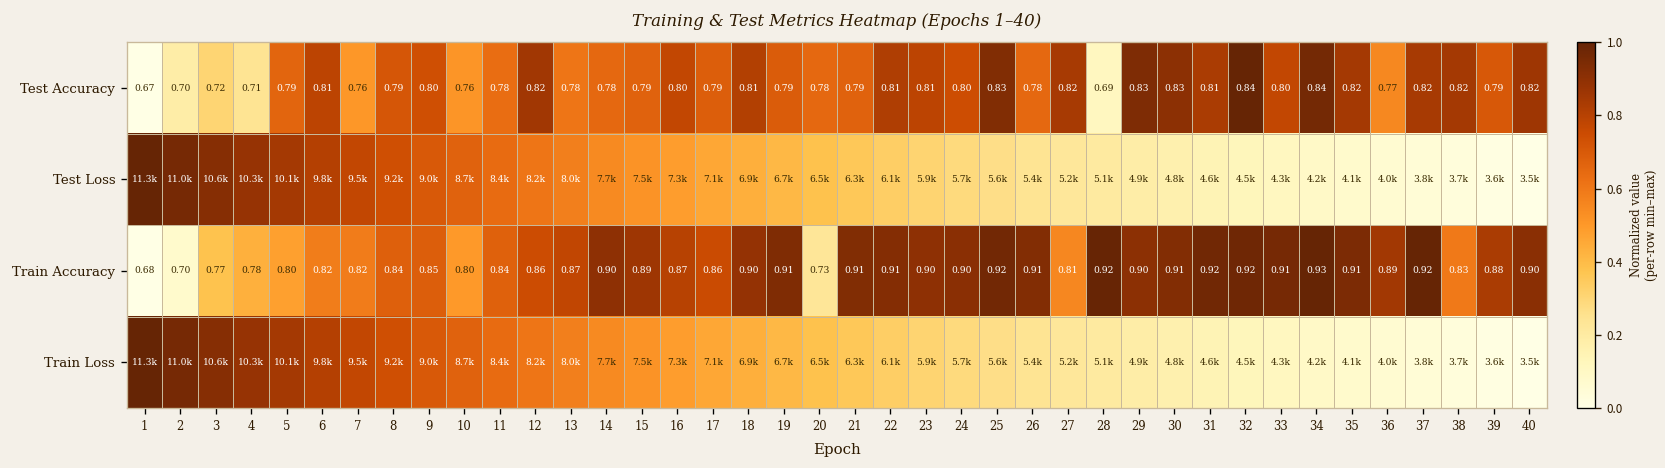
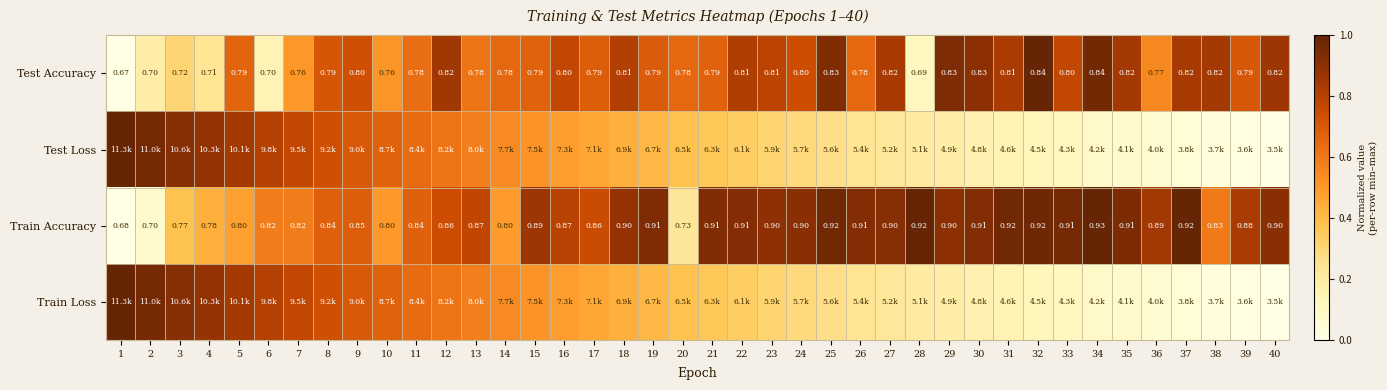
  {
    "Test Accuracy": {
      "1": "0.67",
      "2": "0.70",
      "3": "0.72",
      "4": "0.71",
      "5": "0.79",
-     "6": "0.81",
+     "6": "0.70",
      "7": "0.76",
      "8": "0.79",
      "9": "0.80",
      "10": "0.76",
      "11": "0.78",
      "12": "0.82",
      "13": "0.78",
      "14": "0.78",
      "15": "0.79",
      "16": "0.80",
      "17": "0.79",
      "18": "0.81",
      "19": "0.79",
      "20": "0.78",
      "21": "0.79",
      "22": "0.81",
      "23": "0.81",
      "24": "0.80",
      "25": "0.83",
      "26": "0.78",
      "27": "0.82",
      "28": "0.69",
      "29": "0.83",
      "30": "0.83",
      "31": "0.81",
      "32": "0.84",
      "33": "0.80",
      "34": "0.84",
      "35": "0.82",
      "36": "0.77",
      "37": "0.82",
      "38": "0.82",
      "39": "0.79",
      "40": "0.82"
    },
    "Test Loss": {
      "1": "11.3k",
      "2": "11.0k",
      "3": "10.6k",
      "4": "10.3k",
      "5": "10.1k",
      "6": "9.8k",
      "7": "9.5k",
      "8": "9.2k",
      "9": "9.0k",
      "10": "8.7k",
      "11": "8.4k",
      "12": "8.2k",
      "13": "8.0k",
      "14": "7.7k",
      "15": "7.5k",
      "16": "7.3k",
      "17": "7.1k",
      "18": "6.9k",
      "19": "6.7k",
      "20": "6.5k",
      "21": "6.3k",
      "22": "6.1k",
      "23": "5.9k",
      "24": "5.7k",
      "25": "5.6k",
      "26": "5.4k",
      "27": "5.2k",
      "28": "5.1k",
      "29": "4.9k",
      "30": "4.8k",
      "31": "4.6k",
      "32": "4.5k",
      "33": "4.3k",
      "34": "4.2k",
      "35": "4.1k",
      "36": "4.0k",
      "37": "3.8k",
      "38": "3.7k",
      "39": "3.6k",
      "40": "3.5k"
    },
    "Train Accuracy": {
      "1": "0.68",
      "2": "0.70",
      "3": "0.77",
      "4": "0.78",
      "5": "0.80",
      "6": "0.82",
      "7": "0.82",
      "8": "0.84",
      "9": "0.85",
      "10": "0.80",
      "11": "0.84",
      "12": "0.86",
      "13": "0.87",
-     "14": "0.90",
+     "14": "0.80",
      "15": "0.89",
      "16": "0.87",
      "17": "0.86",
      "18": "0.90",
      "19": "0.91",
      "20": "0.73",
      "21": "0.91",
      "22": "0.91",
      "23": "0.90",
      "24": "0.90",
      "25": "0.92",
      "26": "0.91",
-     "27": "0.81",
+     "27": "0.90",
      "28": "0.92",
      "29": "0.90",
      "30": "0.91",
      "31": "0.92",
      "32": "0.92",
      "33": "0.91",
      "34": "0.93",
      "35": "0.91",
      "36": "0.89",
      "37": "0.92",
      "38": "0.83",
      "39": "0.88",
      "40": "0.90"
    },
    "Train Loss": {
      "1": "11.3k",
      "2": "11.0k",
      "3": "10.6k",
      "4": "10.3k",
      "5": "10.1k",
      "6": "9.8k",
      "7": "9.5k",
      "8": "9.2k",
      "9": "9.0k",
      "10": "8.7k",
      "11": "8.4k",
      "12": "8.2k",
      "13": "8.0k",
      "14": "7.7k",
      "15": "7.5k",
      "16": "7.3k",
      "17": "7.1k",
      "18": "6.9k",
      "19": "6.7k",
      "20": "6.5k",
      "21": "6.3k",
      "22": "6.1k",
      "23": "5.9k",
      "24": "5.7k",
      "25": "5.6k",
      "26": "5.4k",
      "27": "5.2k",
      "28": "5.1k",
      "29": "4.9k",
      "30": "4.8k",
      "31": "4.6k",
      "32": "4.5k",
      "33": "4.3k",
      "34": "4.2k",
      "35": "4.1k",
      "36": "4.0k",
      "37": "3.8k",
      "38": "3.7k",
      "39": "3.6k",
      "40": "3.5k"
    }
  }
